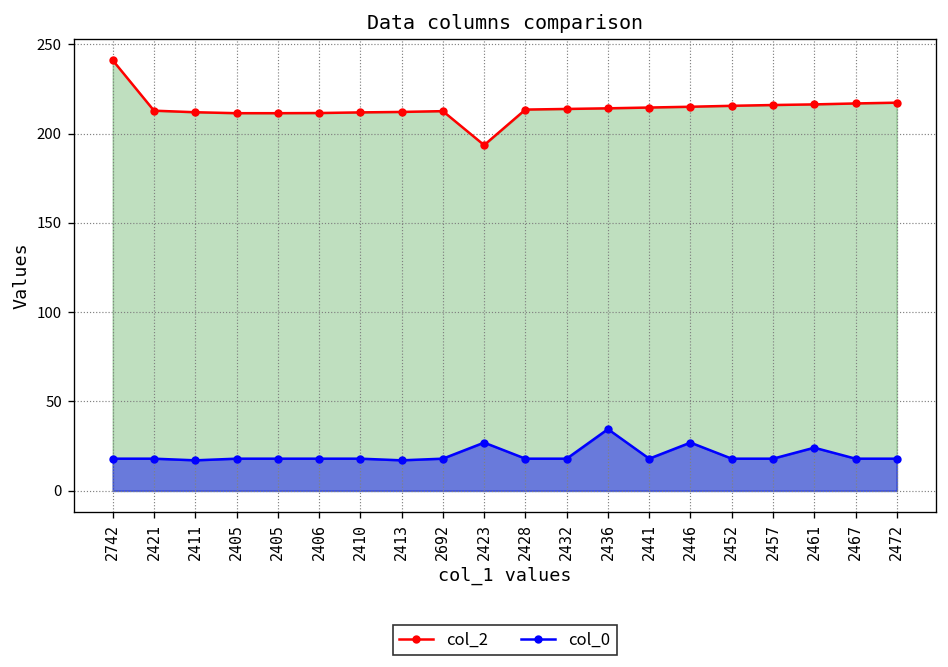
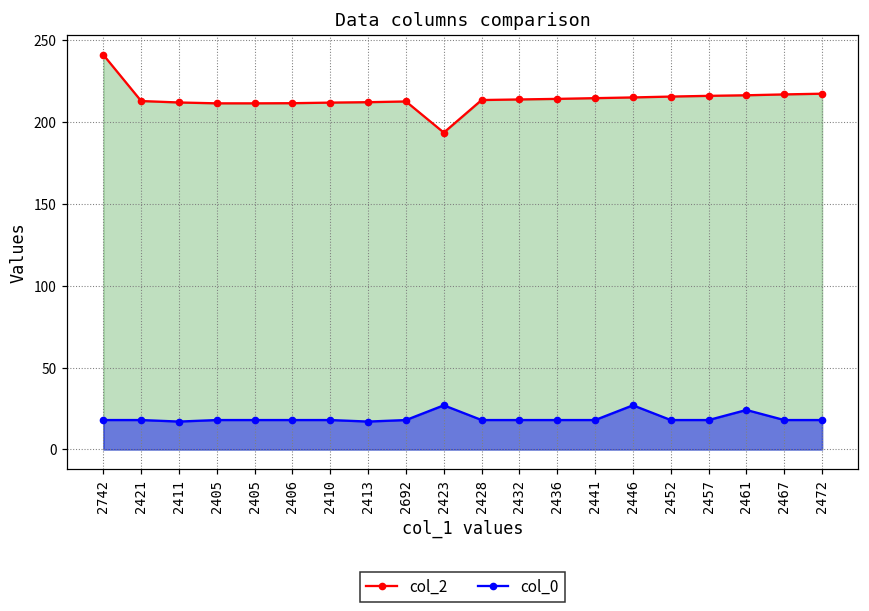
  {
    "col_2": {
      "2742": 241,
      "2421": 213,
      "2411": 212,
      "2406": 211,
      "2410": 212,
      "2413": 212,
      "2692": 213,
      "2423": 194,
      "2428": 213,
      "2432": 214,
      "2436": 214,
      "2441": 215,
      "2446": 215,
      "2452": 216,
      "2457": 216,
      "2461": 216,
      "2467": 217,
      "2472": 217
    },
    "col_0": {
      "2742": 18,
      "2421": 18,
      "2411": 17,
      "2406": 18,
      "2410": 18,
      "2413": 17,
      "2692": 18,
      "2423": 27,
      "2428": 18,
      "2432": 18,
-     "2436": 35,
+     "2436": 18,
      "2441": 18,
      "2446": 27,
      "2452": 18,
      "2457": 18,
      "2461": 24,
      "2467": 18,
      "2472": 18
    }
  }
